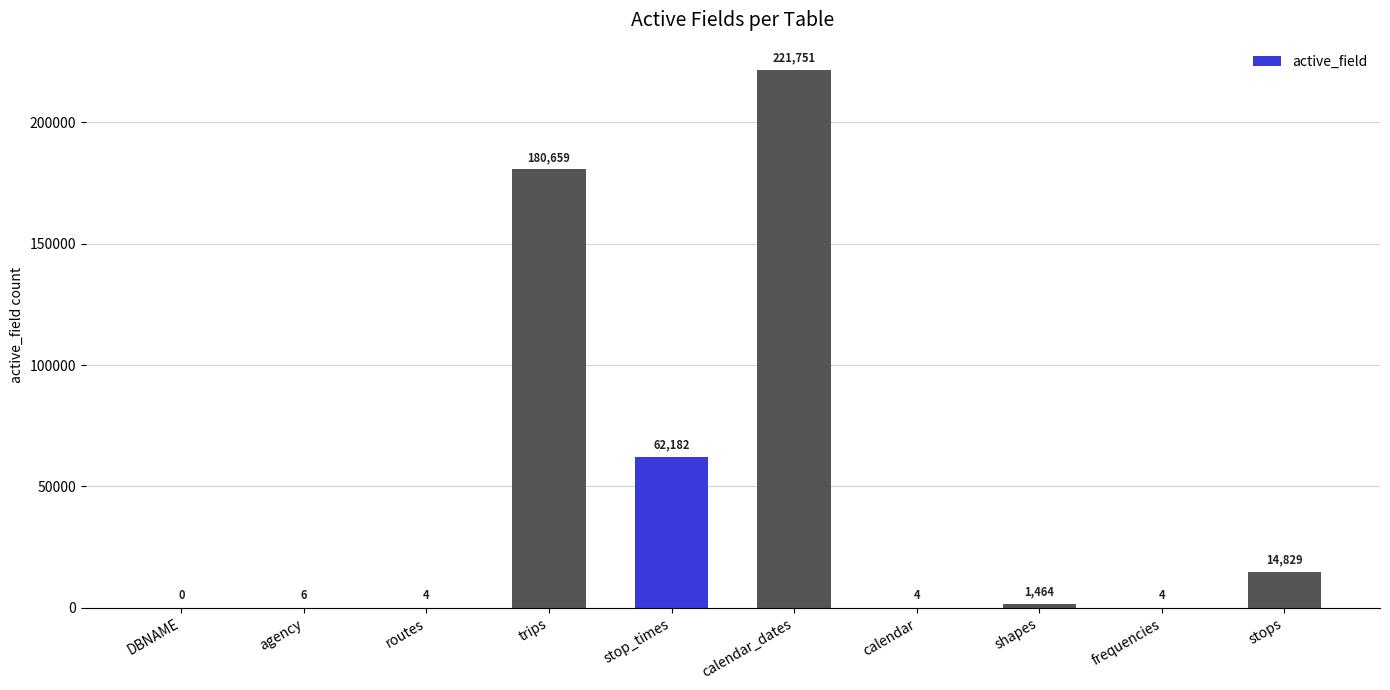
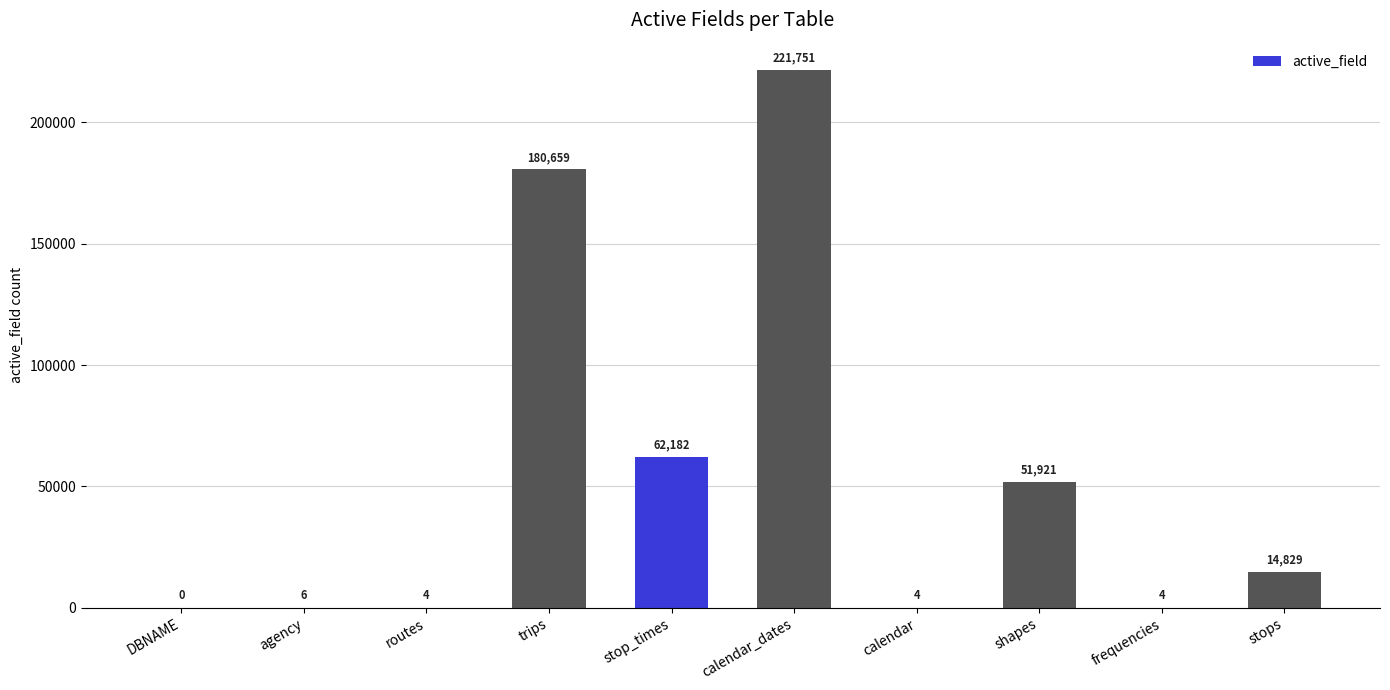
  {
    "DBNAME": "0",
    "agency": "6",
    "routes": "4",
    "trips": "180,659",
    "stop_times": "62,182",
    "calendar_dates": "221,751",
    "calendar": "4",
-   "shapes": "1,464",
+   "shapes": "51,921",
    "frequencies": "4",
    "stops": "14,829"
  }
